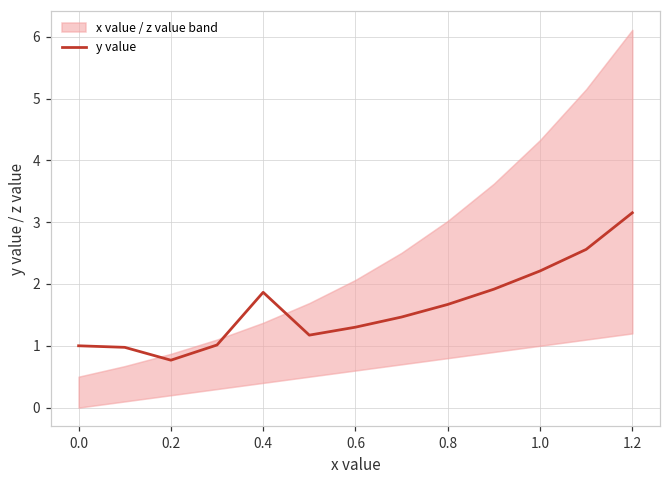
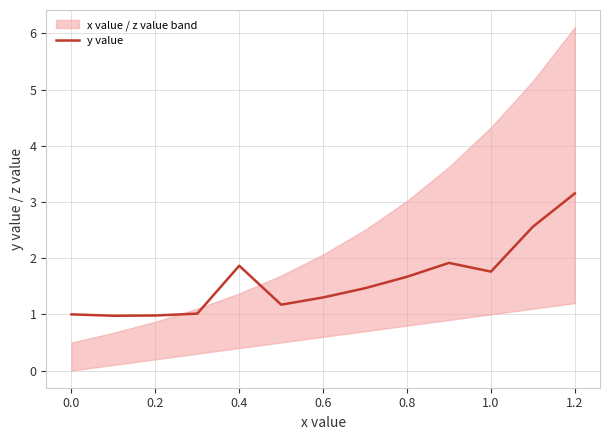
  {
    "y value": {
      "0.0": 1.0,
-     "0.2": 0.8,
+     "0.2": 1.0,
      "0.4": 1.9,
      "0.6": 1.3,
      "0.8": 1.7,
-     "1.0": 2.2,
+     "1.0": 1.8,
      "1.2": 3.2
    }
  }
